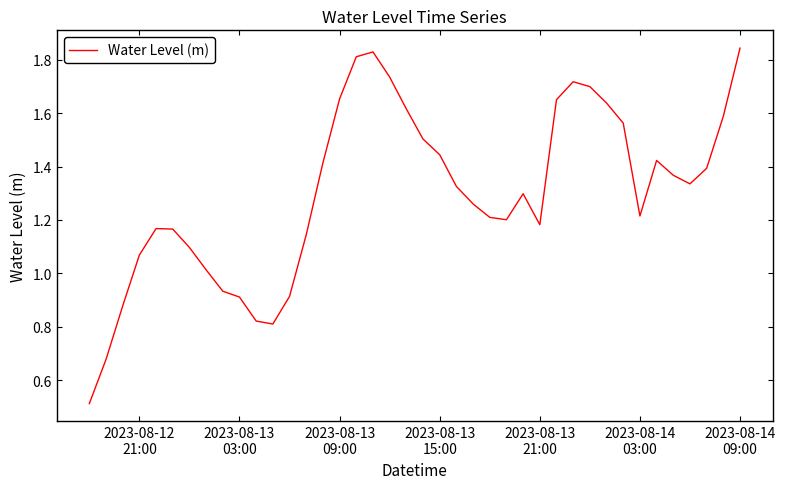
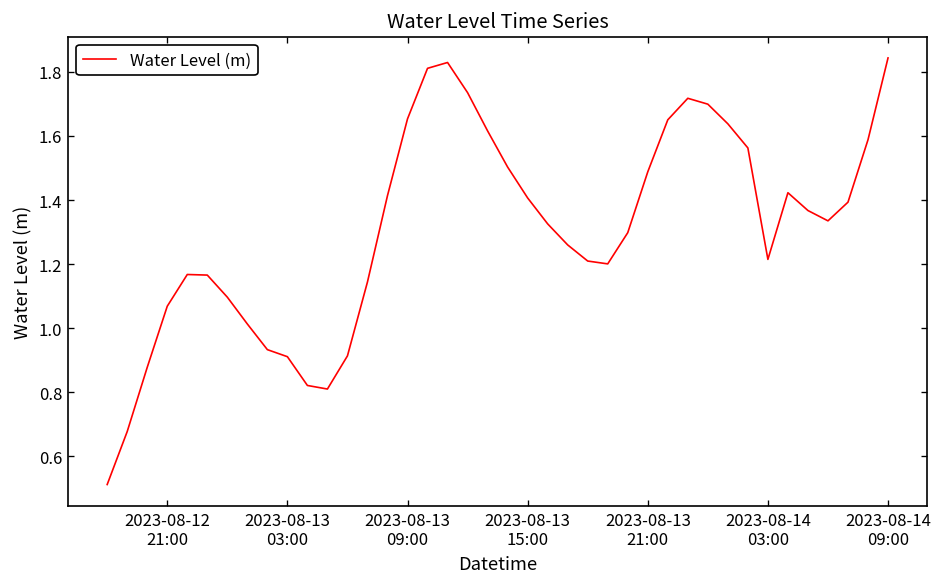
  {
    "2023-08-12 21:00": 1.07,
    "2023-08-13 03:00": 0.91,
    "2023-08-13 09:00": 1.65,
-   "2023-08-13 15:00": 1.44,
-   "2023-08-13 21:00": 1.18,
+   "2023-08-13 15:00": 1.41,
+   "2023-08-13 21:00": 1.49,
    "2023-08-14 03:00": 1.21,
    "2023-08-14 09:00": 1.84
  }
